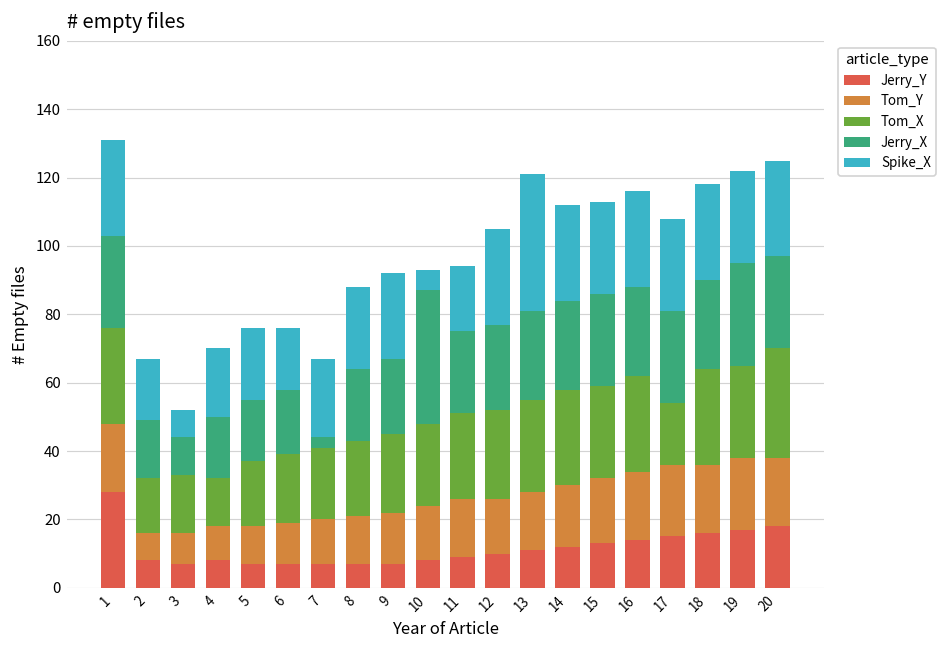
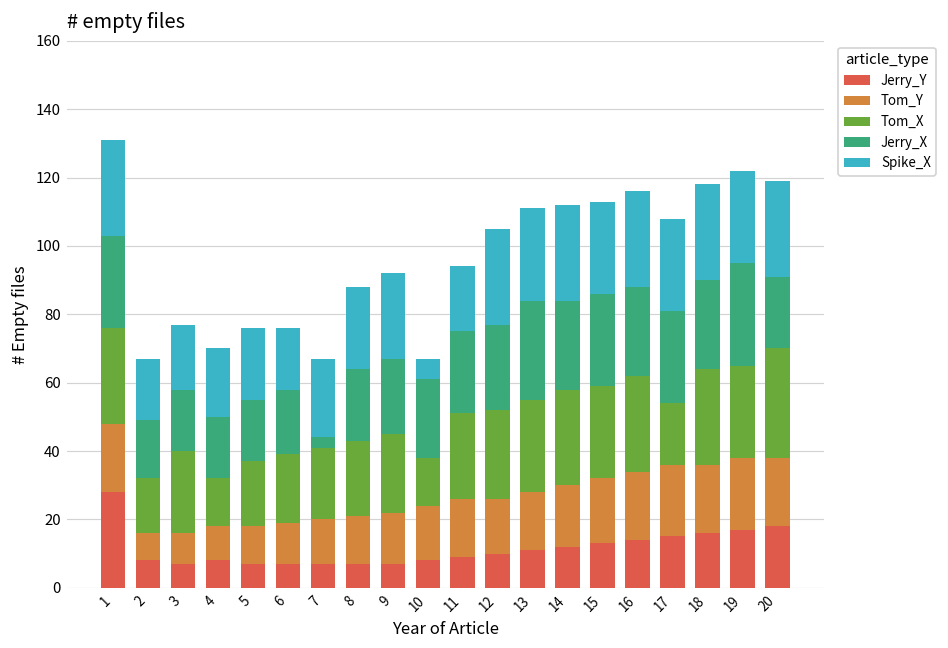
  {
    "Tom_X": {
      "1": 28,
      "2": 16,
-     "3": 17,
+     "3": 24,
      "4": 14,
      "5": 19,
      "6": 20,
      "7": 21,
      "8": 22,
      "9": 23,
-     "10": 24,
+     "10": 14,
      "11": 25,
      "12": 26,
      "13": 27,
      "14": 28,
      "15": 27,
      "16": 28,
      "17": 18,
      "18": 28,
      "19": 27,
      "20": 32
    },
    "Jerry_X": {
      "1": 27,
      "2": 17,
-     "3": 11,
+     "3": 18,
      "4": 18,
      "5": 18,
      "6": 19,
      "7": 3,
      "8": 21,
      "9": 22,
-     "10": 39,
+     "10": 23,
      "11": 24,
      "12": 25,
-     "13": 26,
+     "13": 29,
      "14": 26,
      "15": 27,
      "16": 26,
      "17": 27,
      "18": 26,
      "19": 30,
-     "20": 27
+     "20": 21
    },
    "Spike_X": {
      "1": 28,
      "2": 18,
-     "3": 8,
+     "3": 19,
      "4": 20,
      "5": 21,
      "6": 18,
      "7": 23,
      "8": 24,
      "9": 25,
      "10": 6,
      "11": 19,
      "12": 28,
-     "13": 40,
+     "13": 27,
      "14": 28,
      "15": 27,
      "16": 28,
      "17": 27,
      "18": 28,
      "19": 27,
      "20": 28
    }
  }
